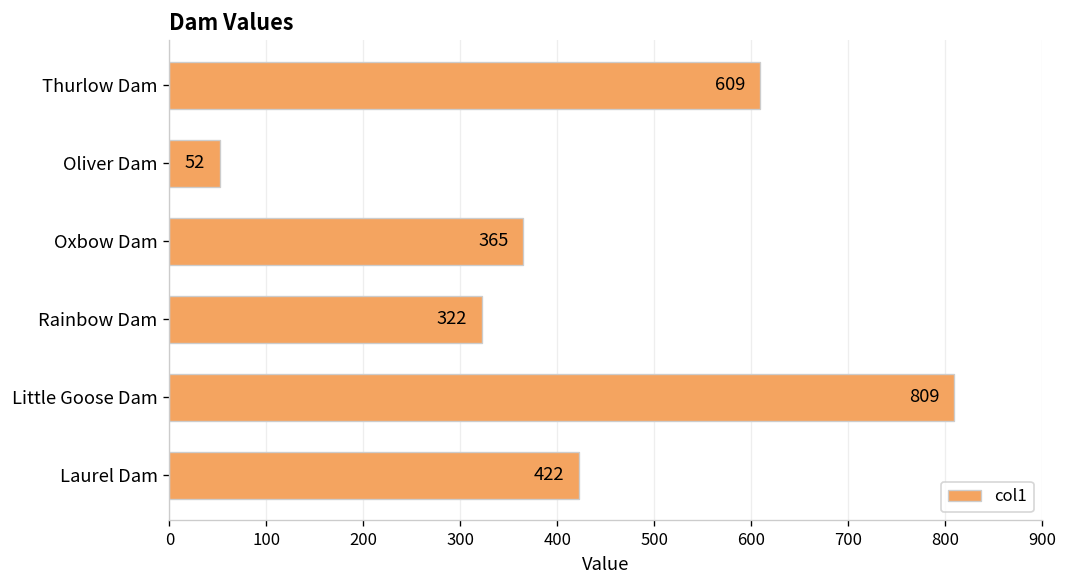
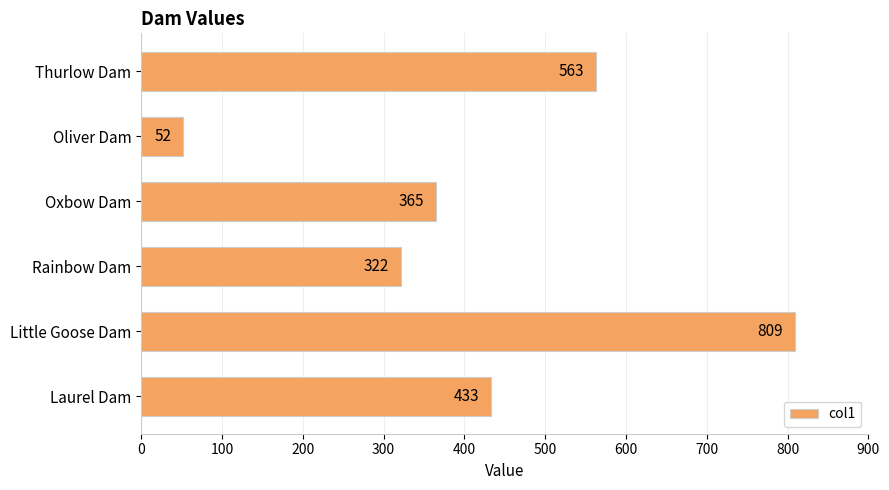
  {
-   "Thurlow Dam": 609,
+   "Thurlow Dam": 563,
    "Oliver Dam": 52,
    "Oxbow Dam": 365,
    "Rainbow Dam": 322,
    "Little Goose Dam": 809,
-   "Laurel Dam": 422
+   "Laurel Dam": 433
  }
